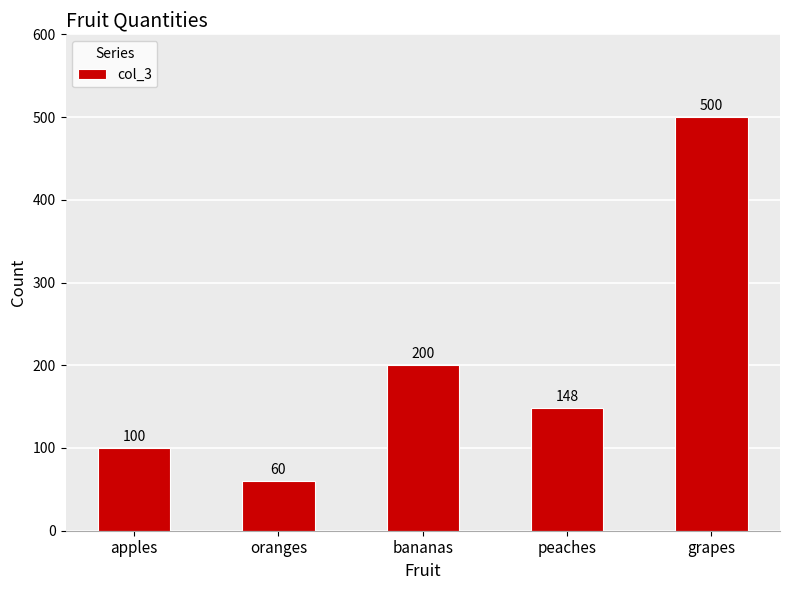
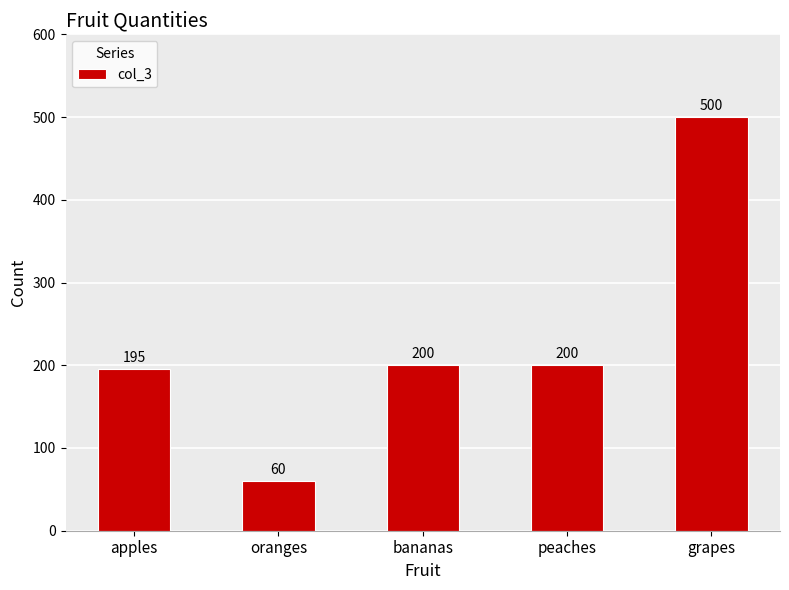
  {
-   "apples": 100,
+   "apples": 195,
    "oranges": 60,
    "bananas": 200,
-   "peaches": 148,
+   "peaches": 200,
    "grapes": 500
  }
